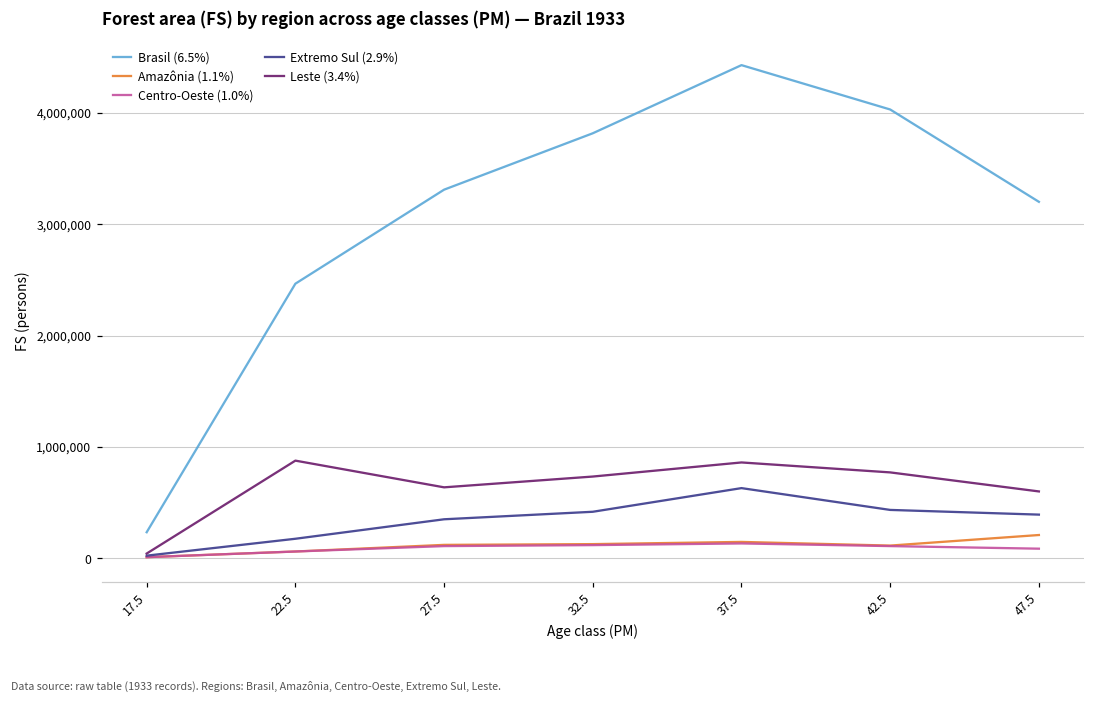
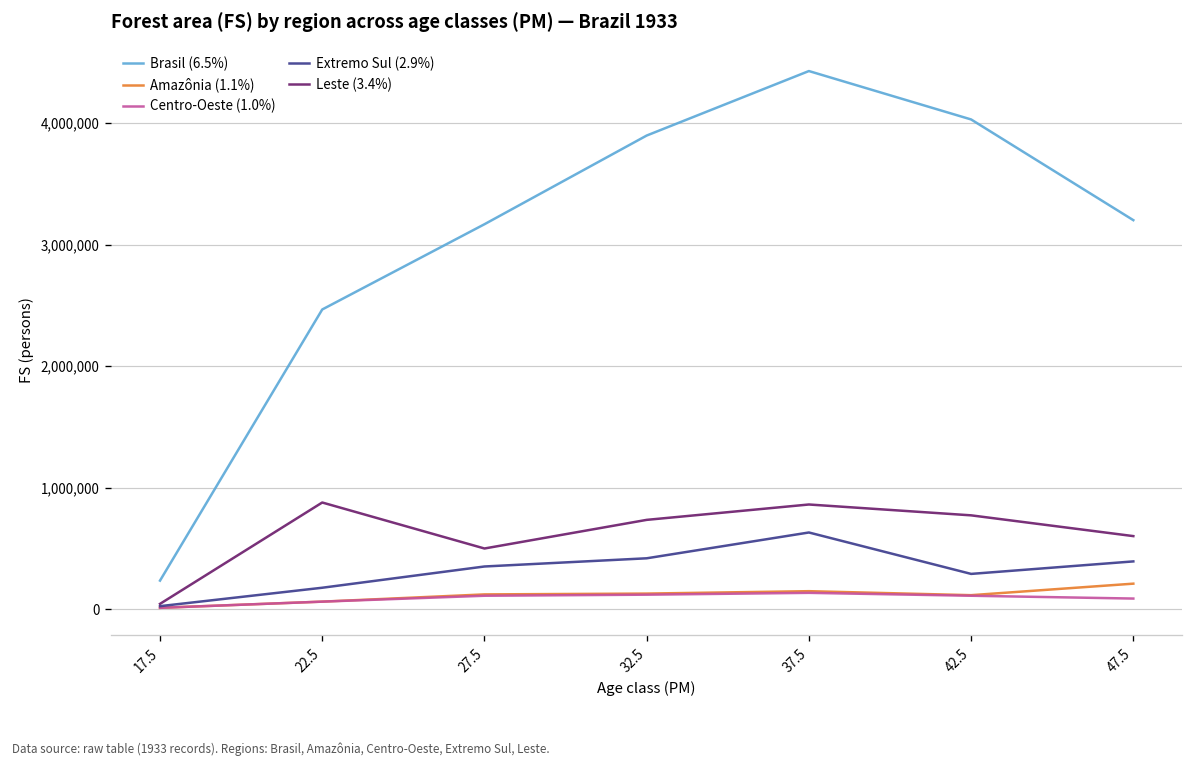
  {
    "Brasil (6.5%)": {
      "17.5": "240,000",
      "22.5": "2,470,000",
-     "27.5": "3,310,000",
-     "32.5": "3,820,000",
+     "27.5": "3,170,000",
+     "32.5": "3,900,000",
      "37.5": "4,430,000",
      "42.5": "4,030,000",
      "47.5": "3,200,000"
    },
    "Amazônia (1.1%)": {
      "47.5": "210,000"
    },
    "Centro-Oeste (1.0%)": {
      "47.5": "90,000"
    },
    "Extremo Sul (2.9%)": {
      "22.5": "180,000",
      "27.5": "350,000",
      "32.5": "420,000",
      "37.5": "630,000",
-     "42.5": "440,000",
+     "42.5": "290,000",
      "47.5": "390,000"
    },
    "Leste (3.4%)": {
      "22.5": "880,000",
-     "27.5": "640,000",
+     "27.5": "500,000",
      "32.5": "730,000",
      "37.5": "860,000",
      "42.5": "770,000",
      "47.5": "600,000"
    }
  }
